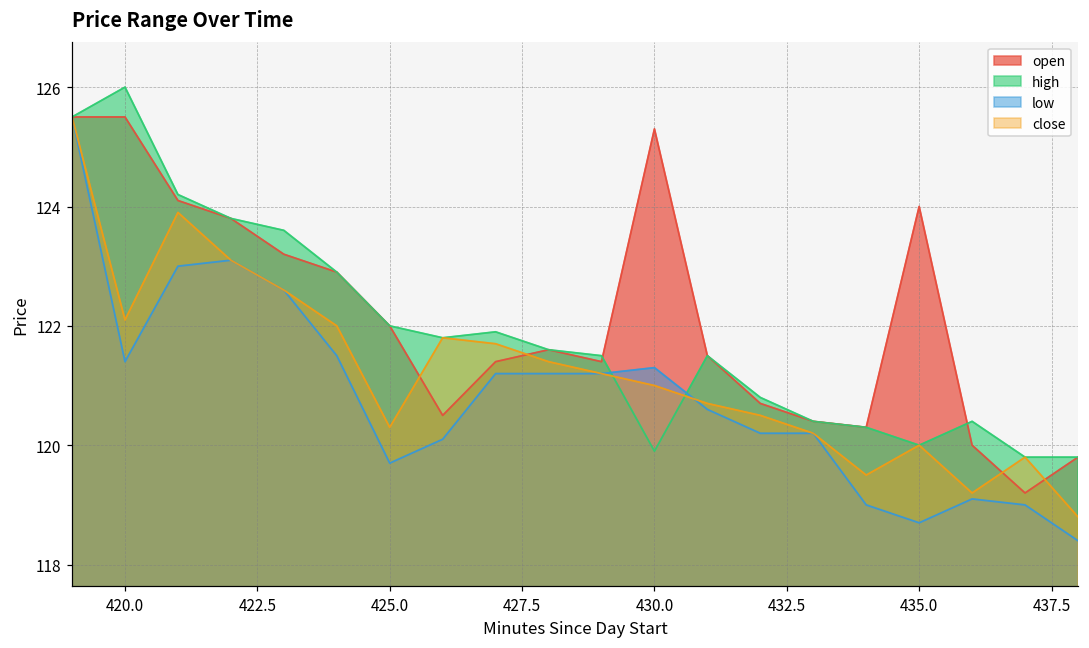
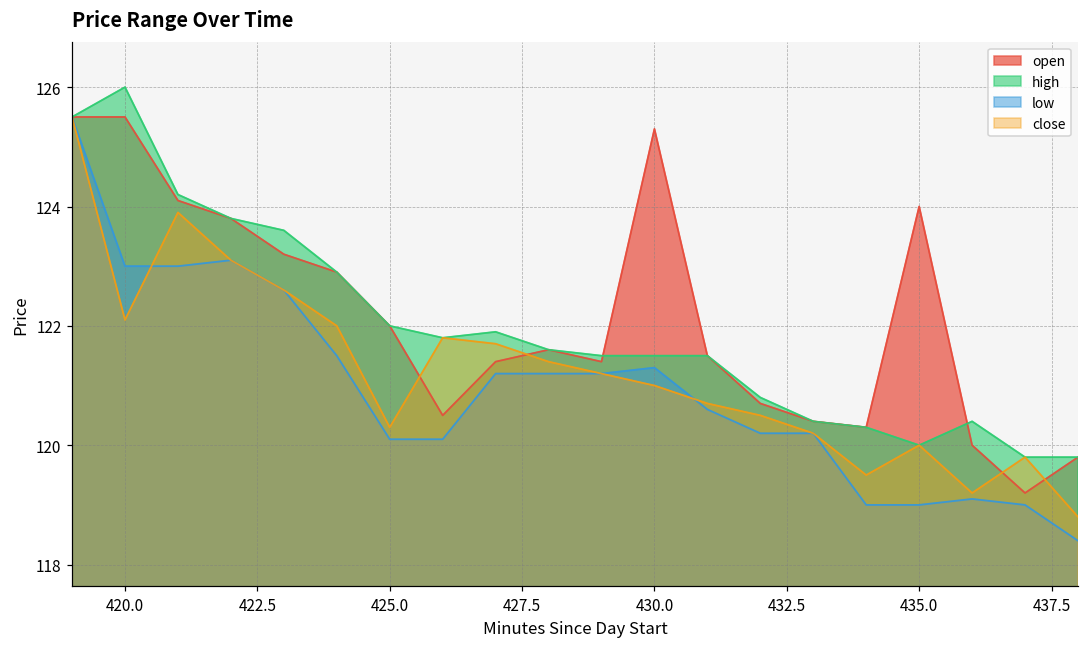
  {
    "open": {
      "420.0": 125.5,
      "430.0": 125.3,
      "435.0": 124.0
    },
    "high": {
      "420.0": 126.0,
-     "430.0": 119.9
+     "430.0": 121.5
    },
    "low": {
-     "420.0": 121.4,
-     "425.0": 119.7,
+     "420.0": 123.0,
+     "425.0": 120.1,
      "430.0": 121.3,
-     "435.0": 118.7
+     "435.0": 119.0
    },
    "close": {
      "420.0": 122.1,
      "425.0": 120.3,
      "430.0": 121.0
    }
  }
